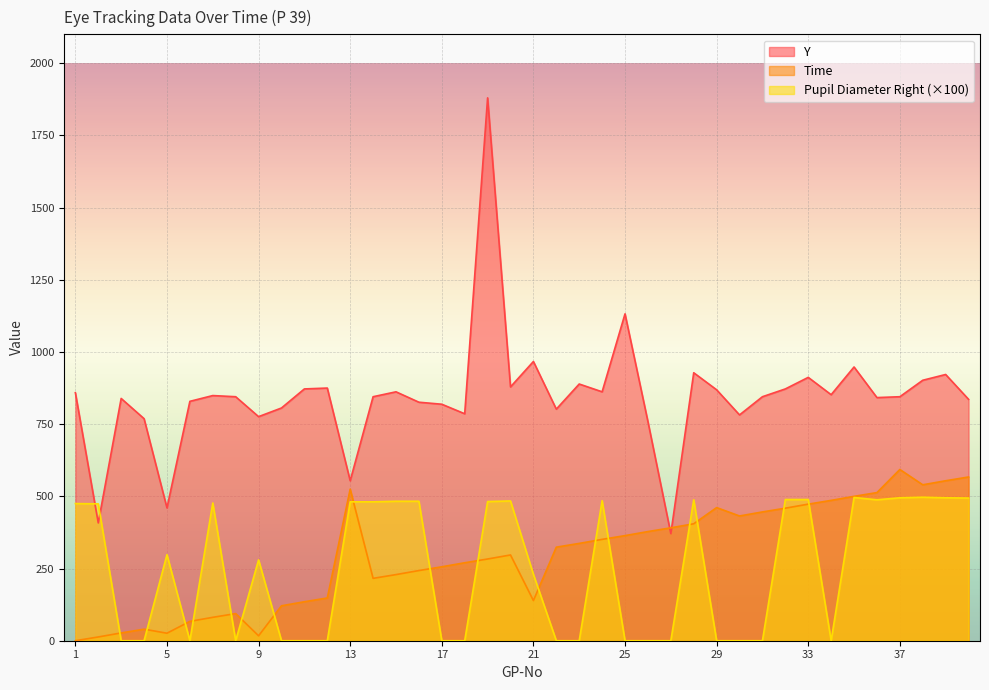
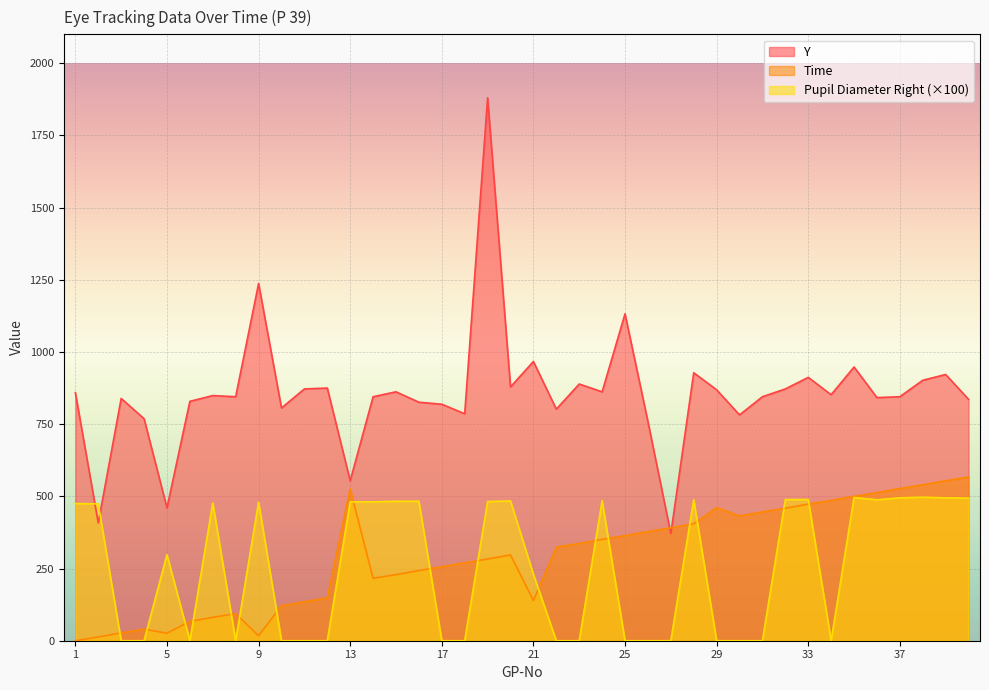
  {
    "Y": {
      "1": 860,
      "5": 460,
-     "9": 780,
+     "9": 1240,
      "13": 550,
      "17": 820,
      "21": 970,
      "25": 1130,
      "29": 870,
      "33": 910,
      "37": 850
    },
    "Time": {
      "1": 0,
      "5": 30,
      "9": 20,
      "13": 530,
      "17": 260,
      "21": 140,
      "25": 360,
      "29": 460,
      "33": 470,
-     "37": 590
+     "37": 530
    },
    "Pupil Diameter Right (×100)": {
      "1": 480,
      "5": 300,
-     "9": 280,
+     "9": 480,
      "13": 480,
      "17": 0,
      "21": 230,
      "25": 0,
      "29": 0,
      "33": 490,
      "37": 500
    }
  }
